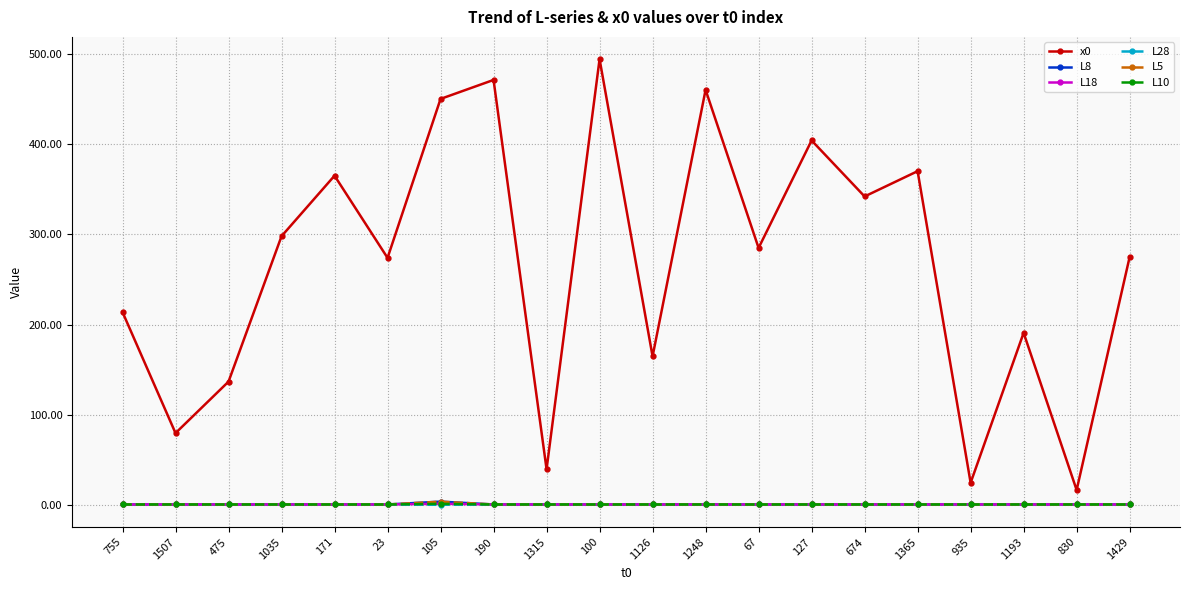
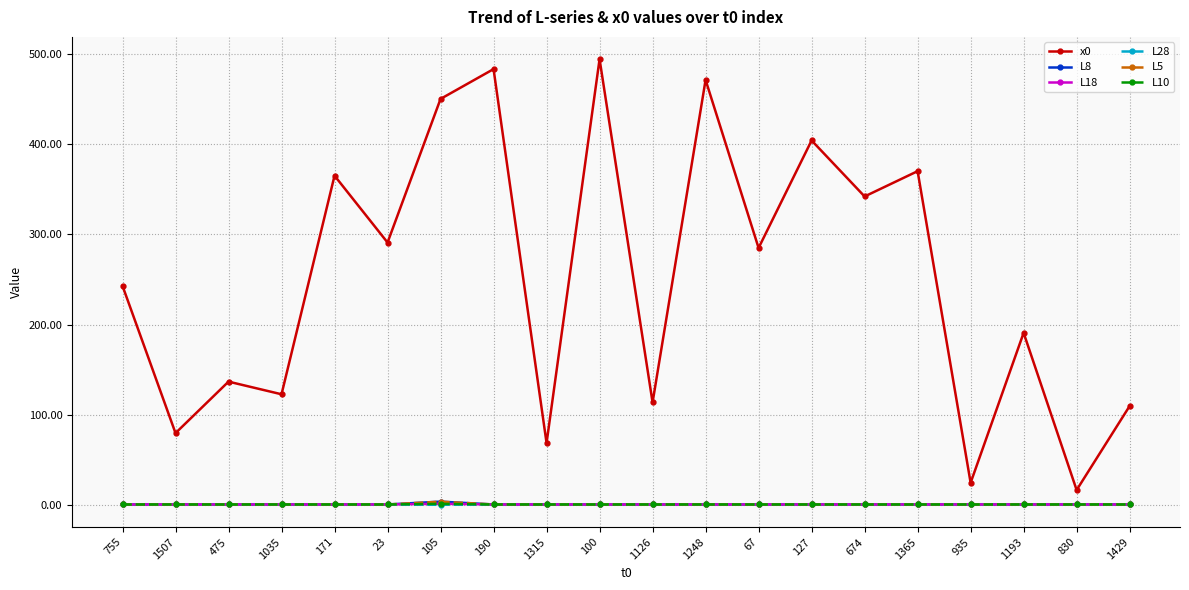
  {
    "x0": {
-     "755": 210,
+     "755": 240,
      "1507": 80,
      "475": 140,
-     "1035": 300,
+     "1035": 120,
      "171": 370,
-     "23": 270,
+     "23": 290,
      "105": 450,
-     "190": 470,
-     "1315": 40,
+     "190": 480,
+     "1315": 70,
      "100": 490,
-     "1126": 170,
-     "1248": 460,
+     "1126": 110,
+     "1248": 470,
      "67": 290,
      "127": 400,
      "674": 340,
      "1365": 370,
      "935": 30,
      "1193": 190,
      "830": 20,
-     "1429": 280
+     "1429": 110
    }
  }
